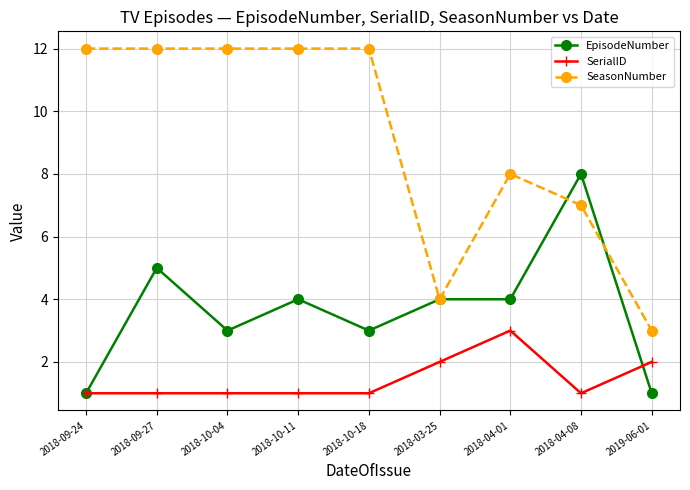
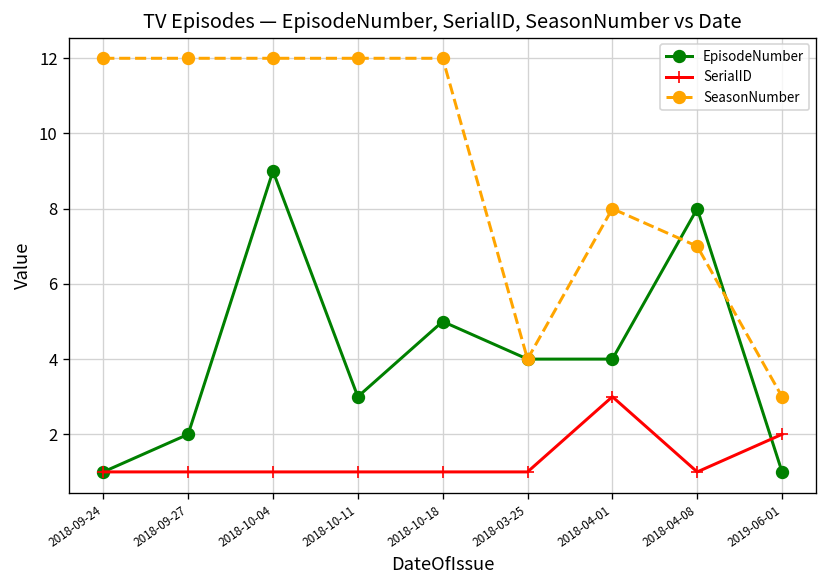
  {
    "EpisodeNumber": {
-     "2018-09-27": 5,
-     "2018-10-04": 3,
-     "2018-10-11": 4,
-     "2018-10-18": 3,
+     "2018-09-27": 2,
+     "2018-10-04": 9,
+     "2018-10-11": 3,
+     "2018-10-18": 5,
      "2018-04-01": 4,
      "2018-04-08": 8,
      "2019-06-01": 1
    },
    "SerialID": {
      "2018-09-27": 1,
      "2018-10-04": 1,
      "2018-10-11": 1,
      "2018-10-18": 1,
-     "2018-03-25": 2,
+     "2018-03-25": 1,
      "2018-04-01": 3,
      "2018-04-08": 1,
      "2019-06-01": 2
    },
    "SeasonNumber": {
      "2018-09-24": 12,
      "2018-09-27": 12,
      "2018-10-04": 12,
      "2018-10-11": 12,
      "2018-10-18": 12,
      "2018-04-01": 8,
      "2018-04-08": 7,
      "2019-06-01": 3
    }
  }
